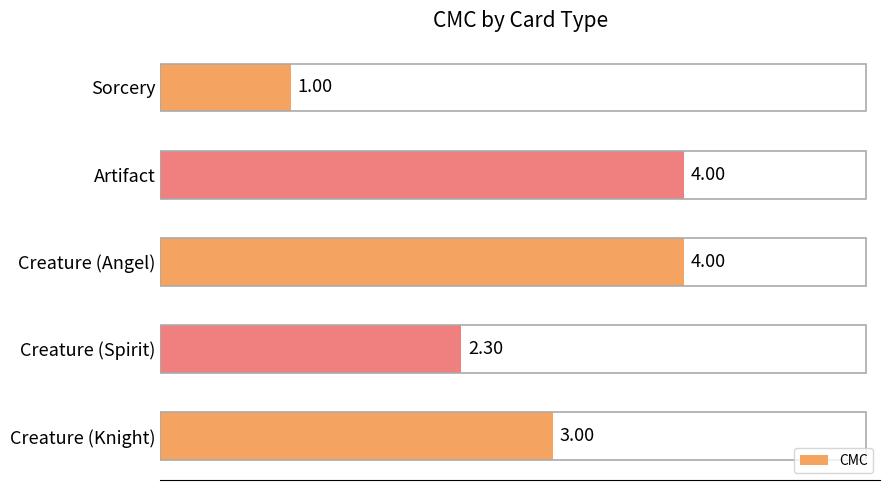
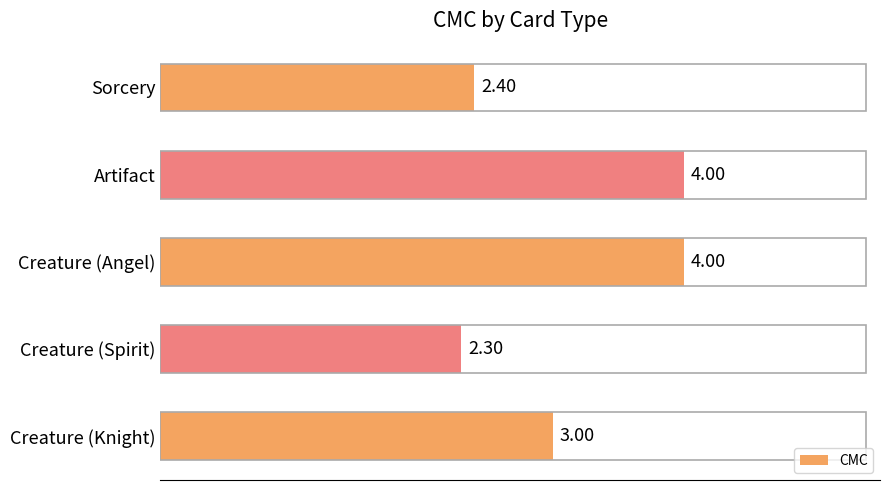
  {
-   "Sorcery": 1.00,
+   "Sorcery": 2.40,
    "Artifact": 4.00,
    "Creature (Angel)": 4.00,
    "Creature (Spirit)": 2.30,
    "Creature (Knight)": 3.00
  }
